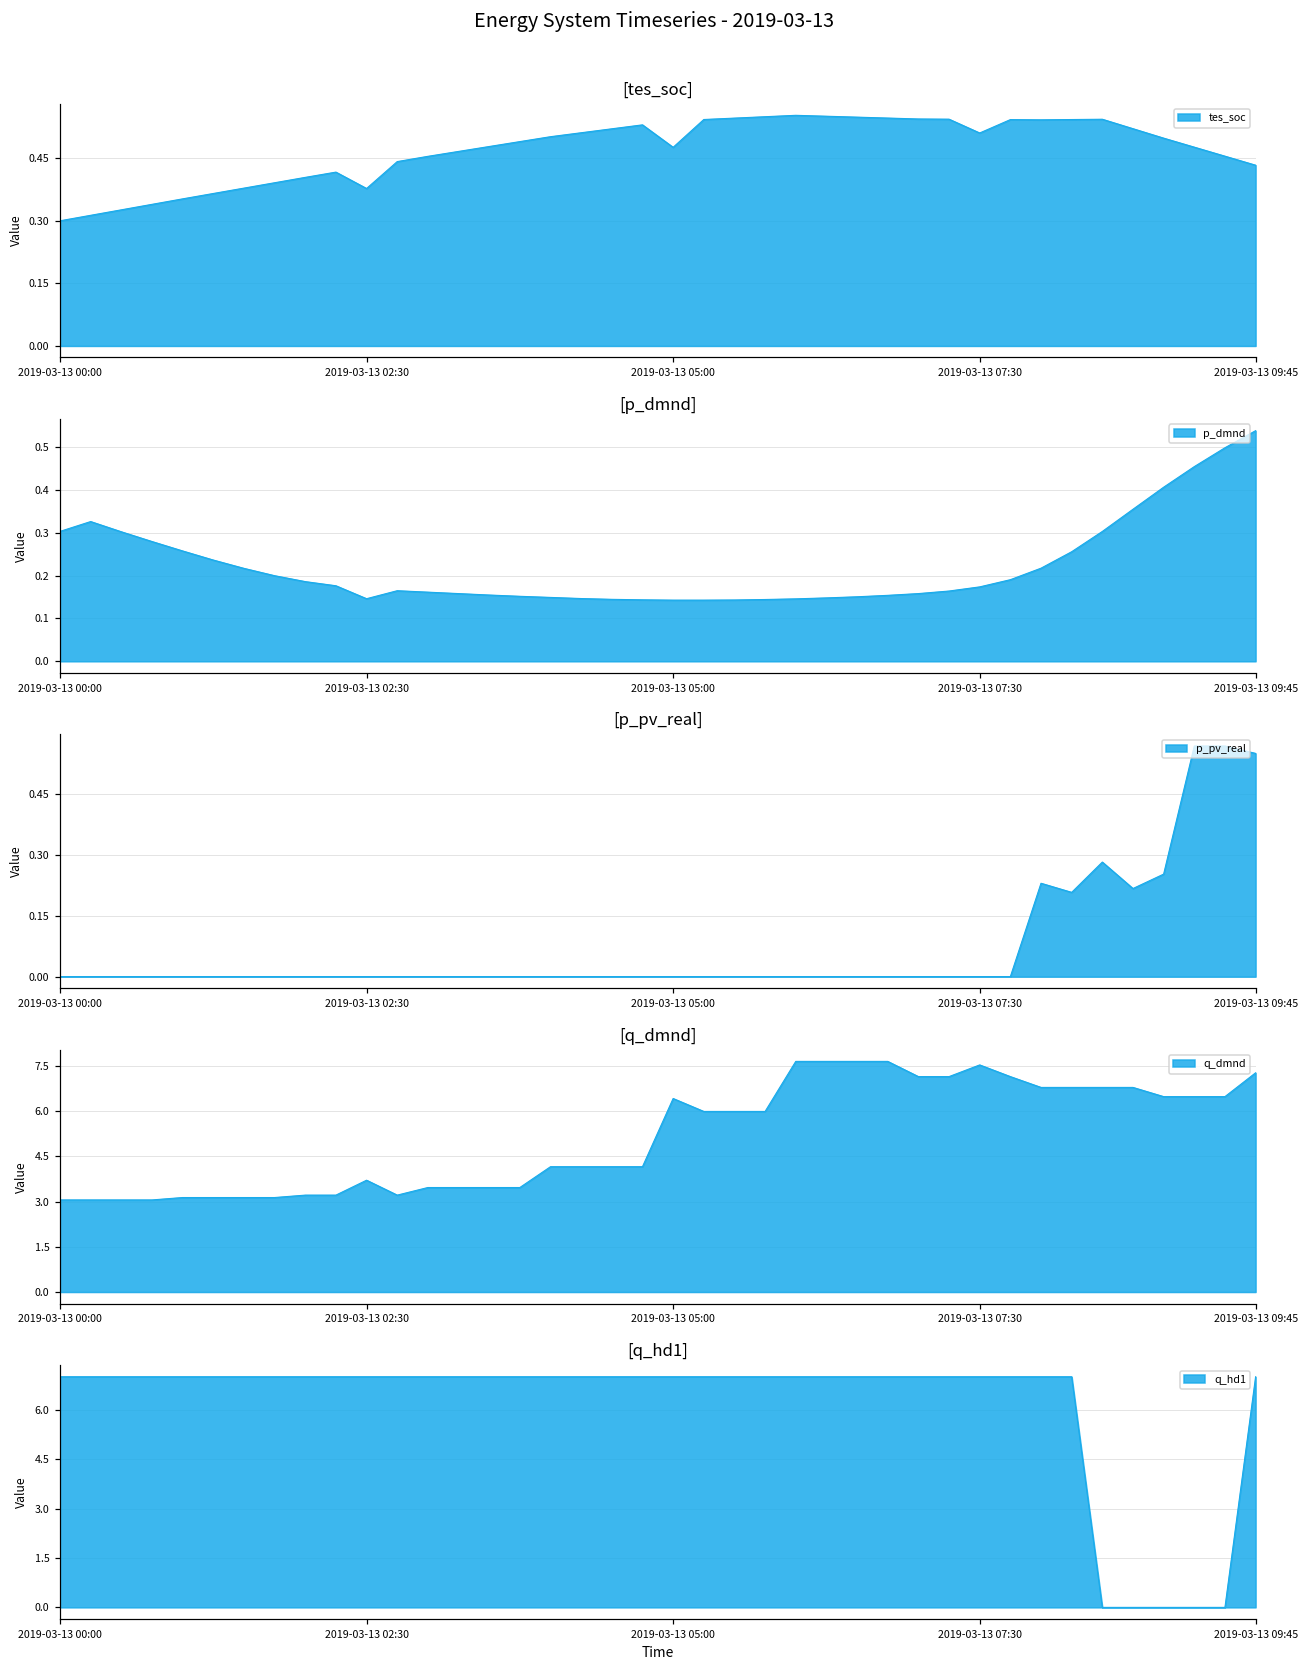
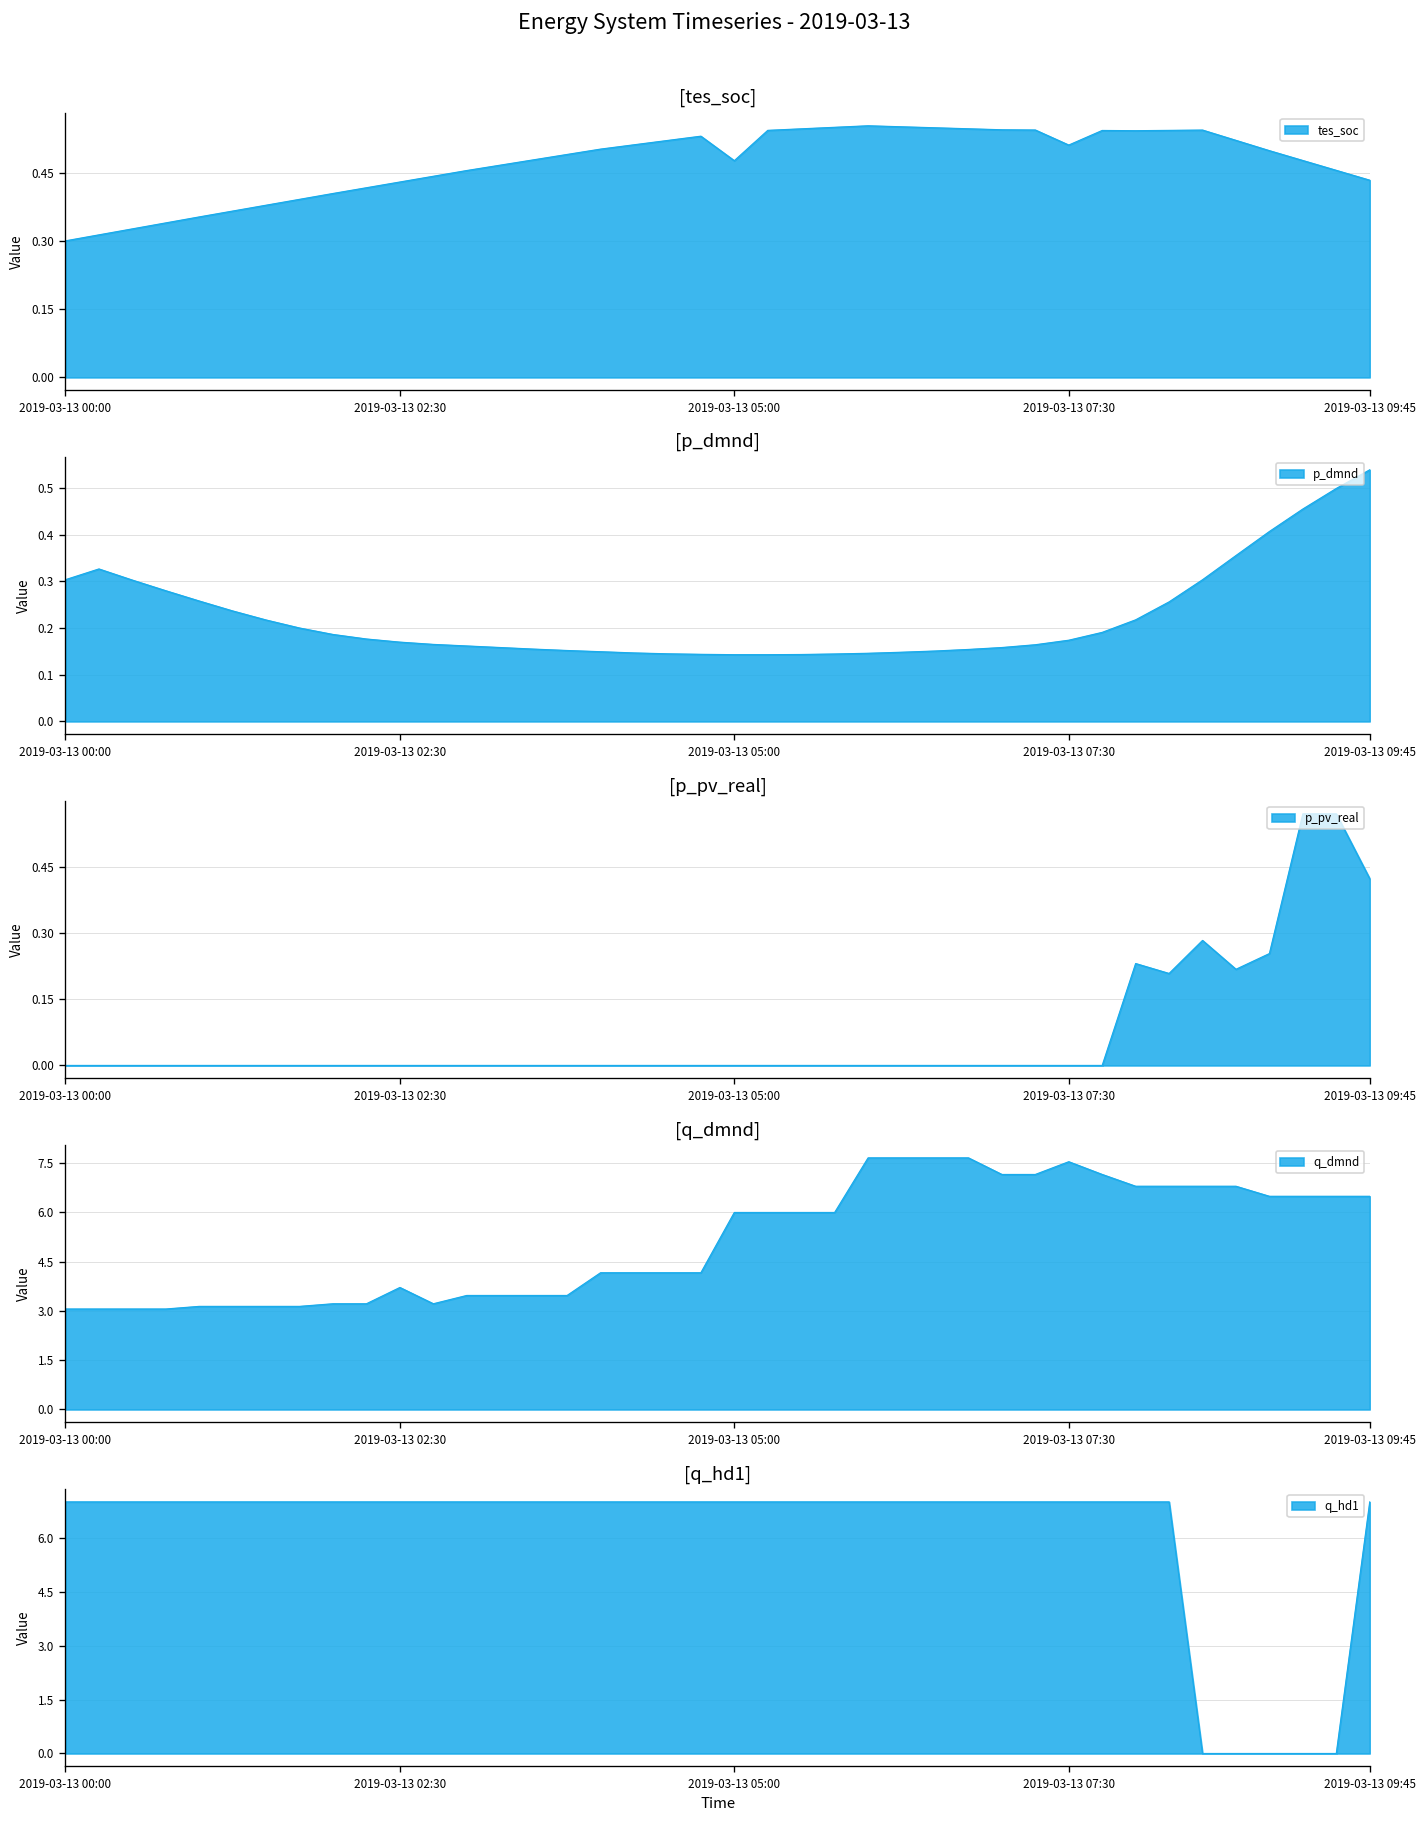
  {
    "[tes_soc]": {
      "2019-03-13 00:00": 0.30,
-     "2019-03-13 02:30": 0.38,
+     "2019-03-13 02:30": 0.43,
      "2019-03-13 05:00": 0.48,
      "2019-03-13 07:30": 0.51,
      "2019-03-13 09:45": 0.43
    },
    "[p_dmnd]": {
      "2019-03-13 00:00": 0.30,
-     "2019-03-13 02:30": 0.15,
+     "2019-03-13 02:30": 0.17,
      "2019-03-13 05:00": 0.14,
      "2019-03-13 07:30": 0.17,
      "2019-03-13 09:45": 0.54
    },
    "[p_pv_real]": {
      "2019-03-13 00:00": 0.00,
      "2019-03-13 02:30": 0.00,
      "2019-03-13 05:00": 0.00,
      "2019-03-13 07:30": 0.00,
-     "2019-03-13 09:45": 0.55
+     "2019-03-13 09:45": 0.42
    },
    "[q_dmnd]": {
      "2019-03-13 00:00": 3.1,
      "2019-03-13 02:30": 3.7,
-     "2019-03-13 05:00": 6.4,
+     "2019-03-13 05:00": 6.0,
      "2019-03-13 07:30": 7.5,
-     "2019-03-13 09:45": 7.3
+     "2019-03-13 09:45": 6.5
    },
    "[q_hd1]": {
      "2019-03-13 00:00": 7.0,
      "2019-03-13 02:30": 7.0,
      "2019-03-13 05:00": 7.0,
      "2019-03-13 07:30": 7.0,
      "2019-03-13 09:45": 7.0
    }
  }
